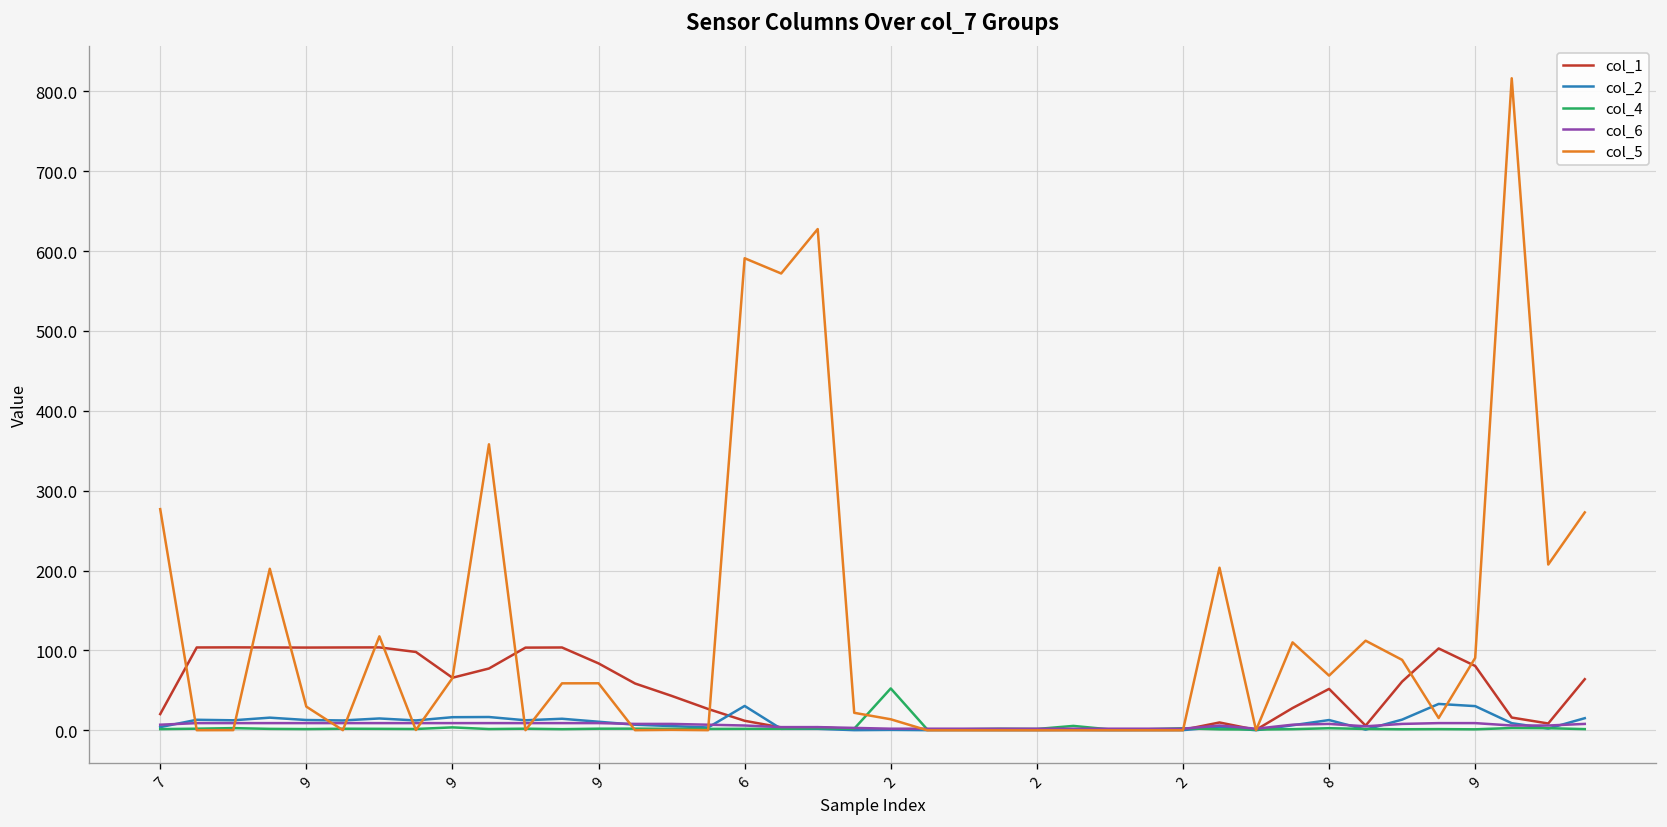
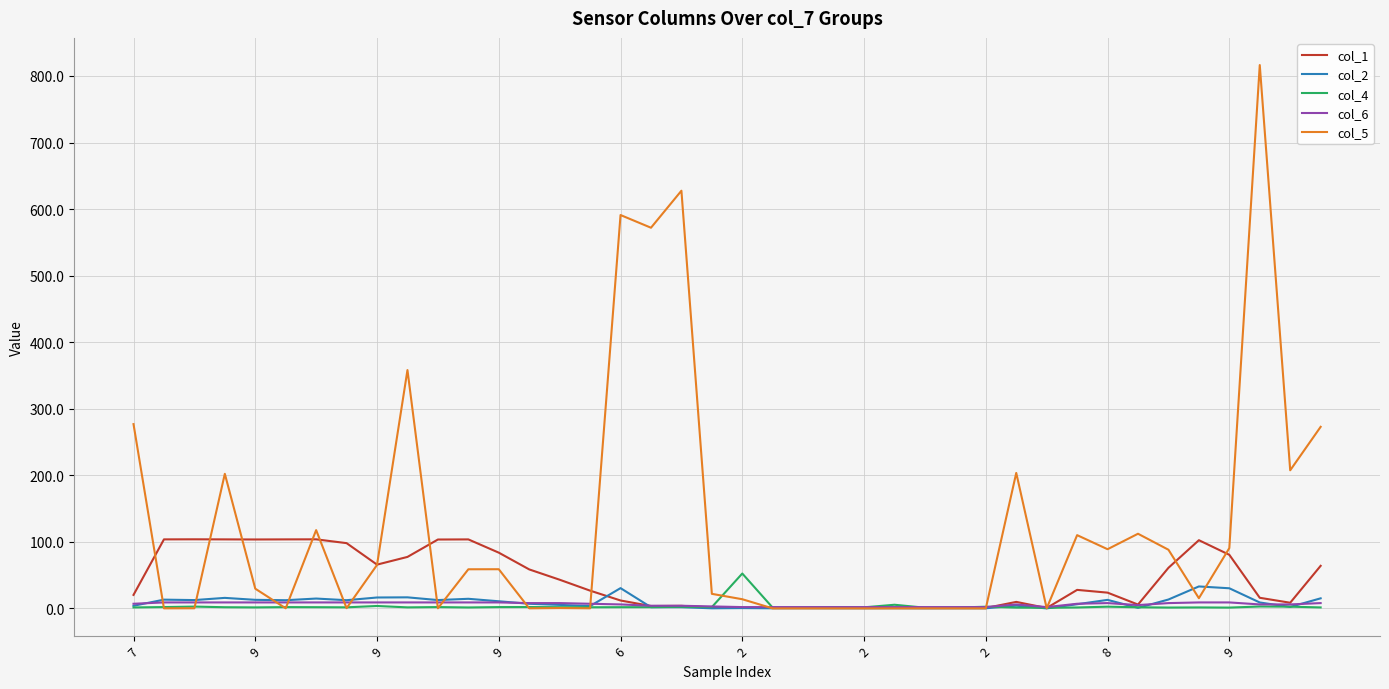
  {
    "col_1": {
-     "8": 50
+     "8": 20
    },
    "col_2": {
      "8": 10
    },
    "col_4": {
      "8": 0
    },
    "col_6": {
      "8": 10
    },
    "col_5": {
-     "8": 70
+     "8": 90
    }
  }
